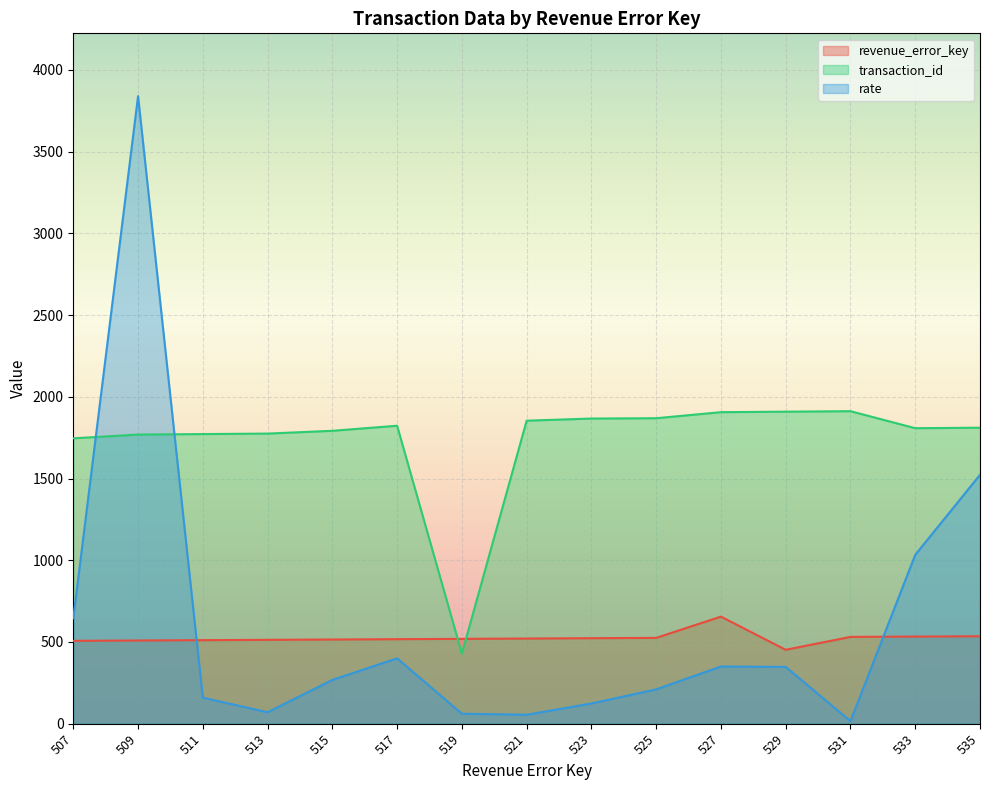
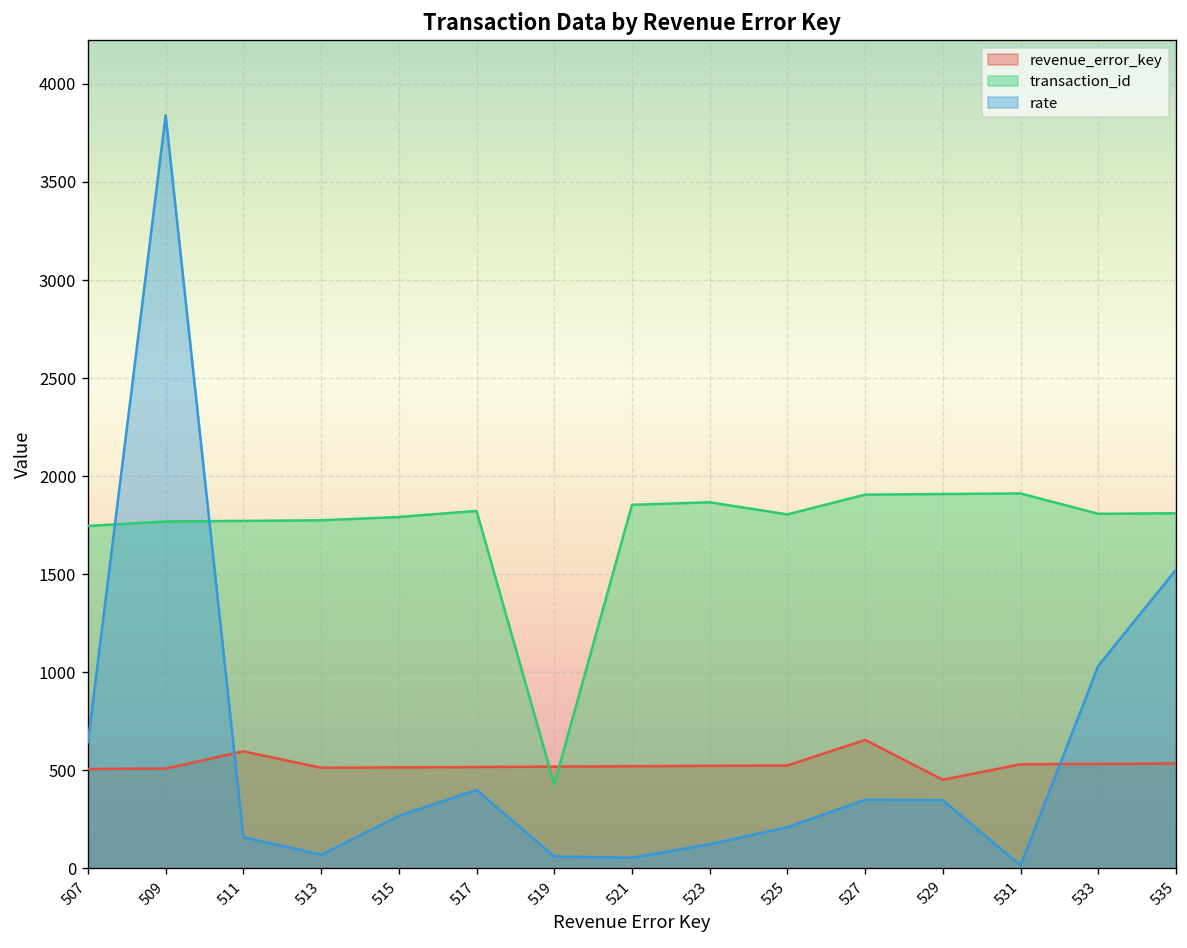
  {
    "revenue_error_key": {
      "507": 510,
      "509": 510,
-     "511": 510,
+     "511": 600,
      "513": 510,
      "515": 520,
      "517": 520,
      "519": 520,
      "521": 520,
      "523": 520,
      "525": 530,
      "527": 660,
      "529": 450,
      "531": 530,
      "533": 530,
      "535": 540
    },
    "transaction_id": {
      "507": 1750,
      "509": 1770,
      "511": 1770,
      "513": 1780,
      "515": 1790,
      "517": 1820,
      "519": 430,
      "521": 1850,
      "523": 1870,
-     "525": 1870,
+     "525": 1810,
      "527": 1910,
      "529": 1910,
      "531": 1910,
      "533": 1810,
      "535": 1810
    },
    "rate": {
      "507": 640,
      "509": 3840,
      "511": 160,
      "513": 70,
      "515": 270,
      "517": 400,
      "519": 60,
      "521": 50,
      "523": 120,
      "525": 210,
      "527": 350,
      "529": 350,
      "531": 20,
      "533": 1030,
      "535": 1520
    }
  }
